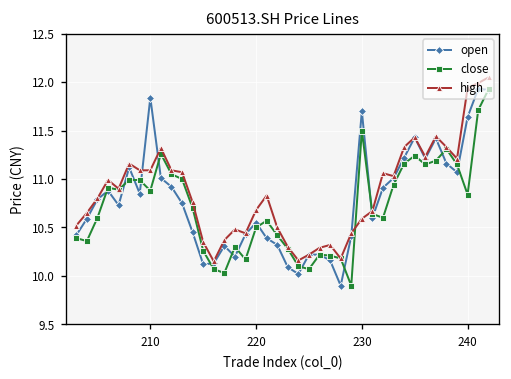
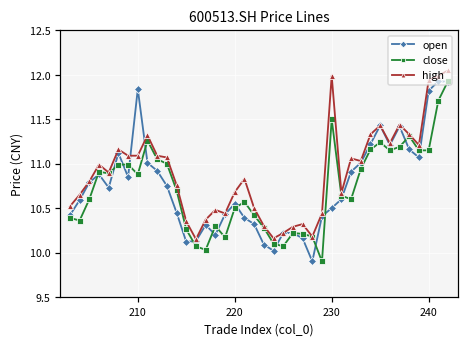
  {
    "open": {
      "210": 11.8,
      "220": 10.6,
-     "230": 11.7,
-     "240": 11.6
+     "230": 10.5,
+     "240": 11.8
    },
    "close": {
      "210": 10.9,
      "220": 10.5,
      "230": 11.5,
-     "240": 10.8
+     "240": 11.2
    },
    "high": {
      "210": 11.1,
      "220": 10.7,
-     "230": 10.6
+     "230": 12.0
    }
  }
